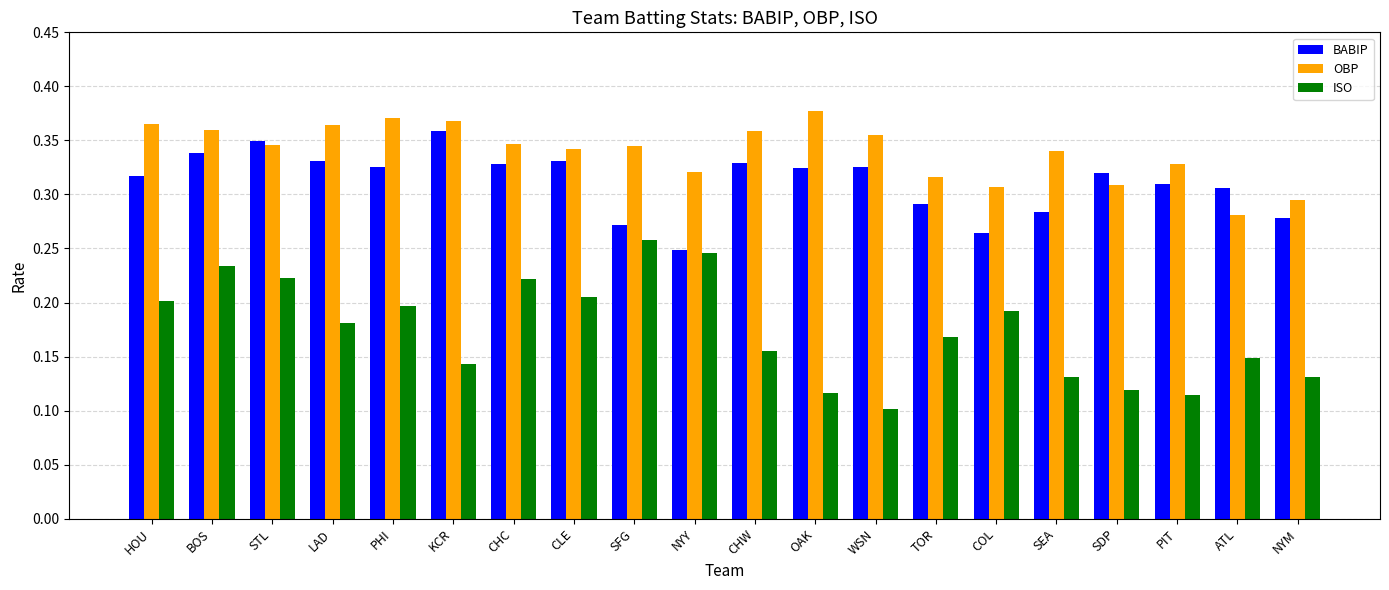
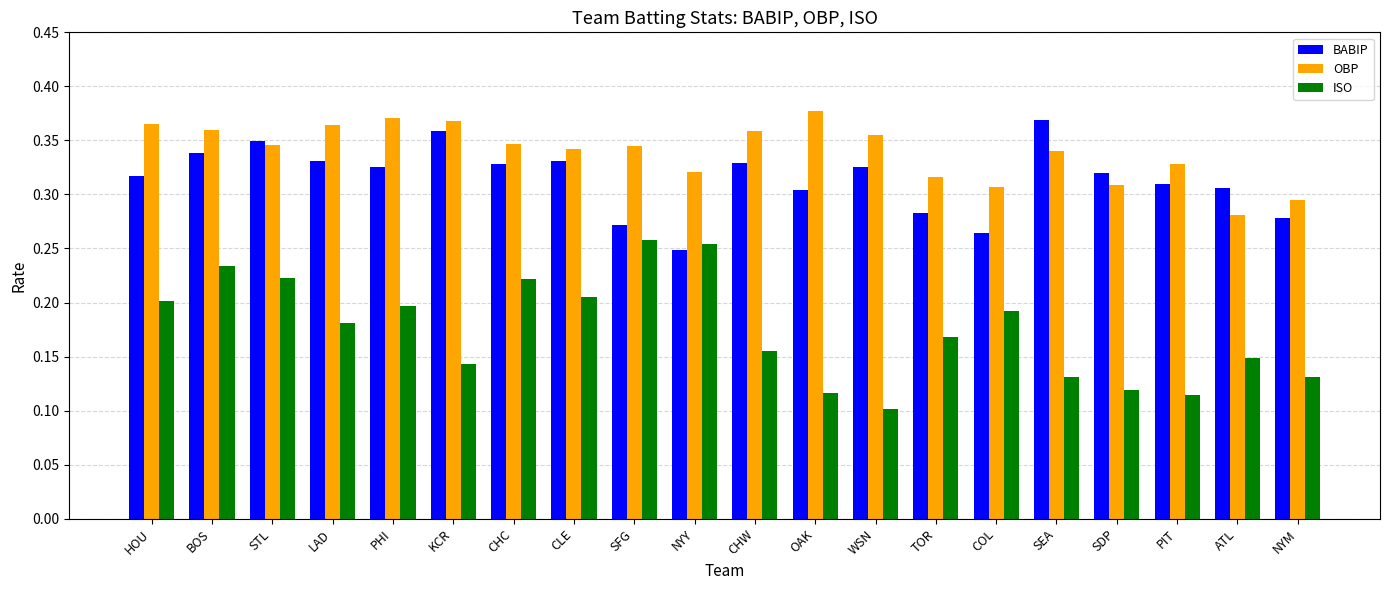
  {
    "BABIP": {
      "HOU": 0.317,
      "BOS": 0.338,
      "STL": 0.349,
      "LAD": 0.331,
      "PHI": 0.325,
      "KCR": 0.359,
      "CHC": 0.328,
      "CLE": 0.331,
      "SFG": 0.272,
      "NYY": 0.249,
      "CHW": 0.329,
-     "OAK": 0.324,
+     "OAK": 0.304,
      "WSN": 0.325,
-     "TOR": 0.291,
+     "TOR": 0.283,
      "COL": 0.264,
-     "SEA": 0.284,
+     "SEA": 0.369,
      "SDP": 0.320,
      "PIT": 0.310,
      "ATL": 0.306,
      "NYM": 0.278
    },
    "OBP": {
      "HOU": 0.365,
      "BOS": 0.360,
      "STL": 0.346,
      "LAD": 0.364,
      "PHI": 0.371,
      "KCR": 0.368,
      "CHC": 0.347,
      "CLE": 0.342,
      "SFG": 0.345,
      "NYY": 0.321,
      "CHW": 0.359,
      "OAK": 0.377,
      "WSN": 0.355,
      "TOR": 0.316,
      "COL": 0.307,
      "SEA": 0.340,
      "SDP": 0.309,
      "PIT": 0.328,
      "ATL": 0.281,
      "NYM": 0.295
    },
    "ISO": {
      "HOU": 0.201,
      "BOS": 0.234,
      "STL": 0.223,
      "LAD": 0.181,
      "PHI": 0.197,
      "KCR": 0.143,
      "CHC": 0.222,
      "CLE": 0.205,
      "SFG": 0.258,
-     "NYY": 0.246,
+     "NYY": 0.254,
      "CHW": 0.155,
      "OAK": 0.116,
      "WSN": 0.101,
      "TOR": 0.168,
      "COL": 0.192,
      "SEA": 0.131,
      "SDP": 0.119,
      "PIT": 0.114,
      "ATL": 0.149,
      "NYM": 0.131
    }
  }
